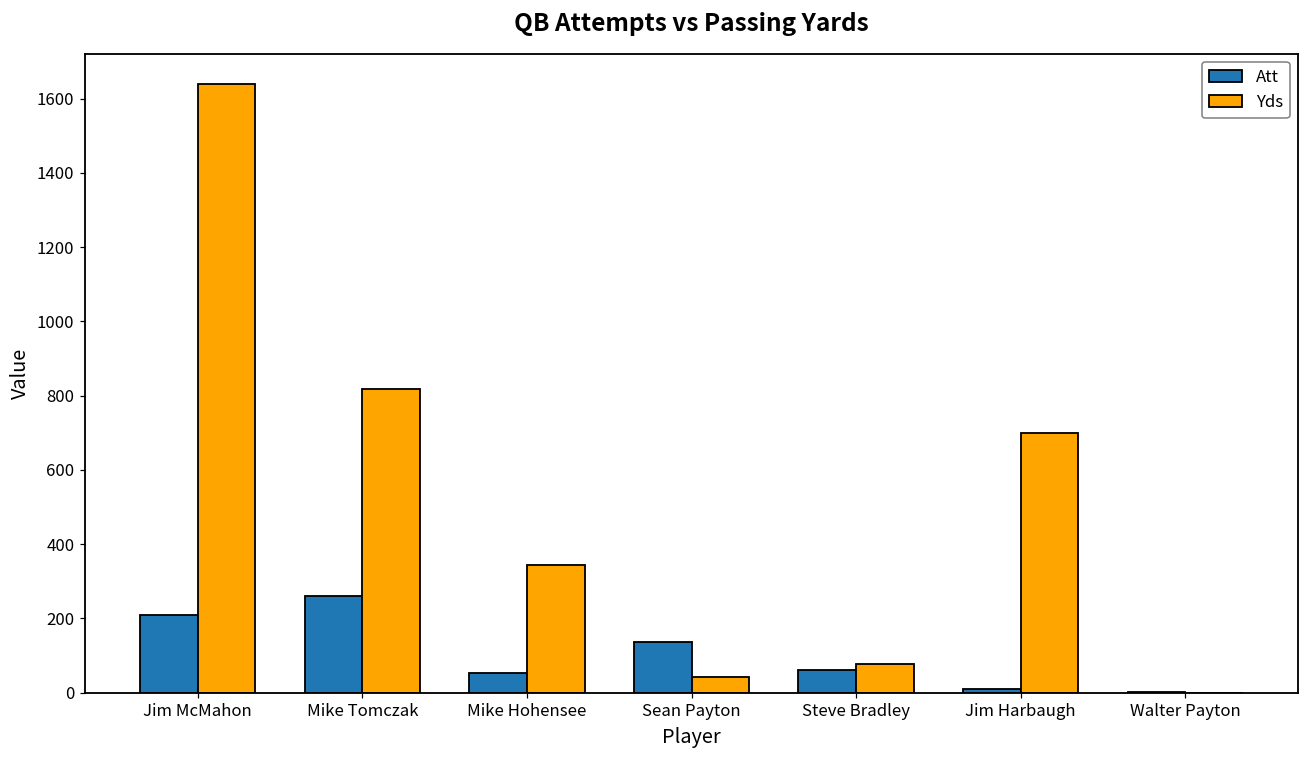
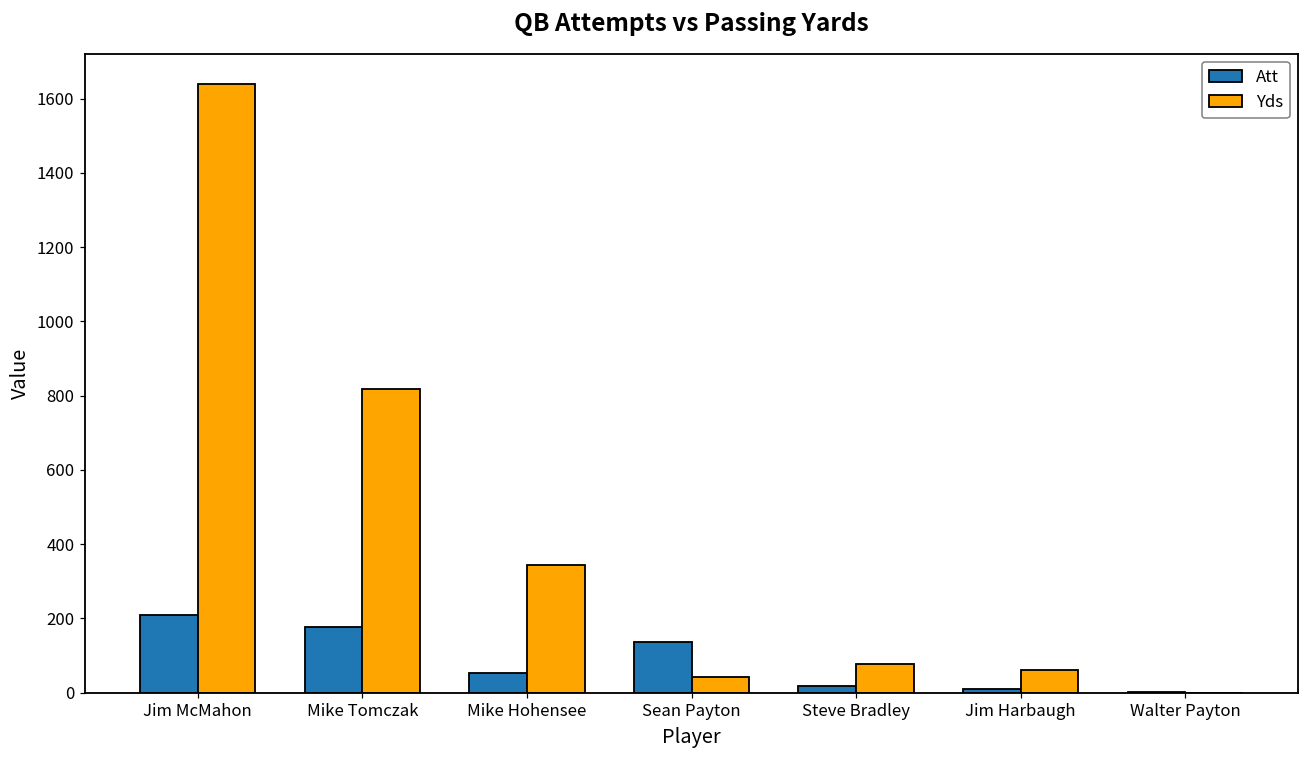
  {
    "Att": {
      "Jim McMahon": 210,
-     "Mike Tomczak": 260,
+     "Mike Tomczak": 180,
      "Mike Hohensee": 50,
      "Sean Payton": 140,
-     "Steve Bradley": 60,
+     "Steve Bradley": 20,
      "Jim Harbaugh": 10
    },
    "Yds": {
      "Jim McMahon": 1640,
      "Mike Tomczak": 820,
      "Mike Hohensee": 340,
      "Sean Payton": 40,
      "Steve Bradley": 80,
-     "Jim Harbaugh": 700,
+     "Jim Harbaugh": 60,
      "Walter Payton": 0
    }
  }
